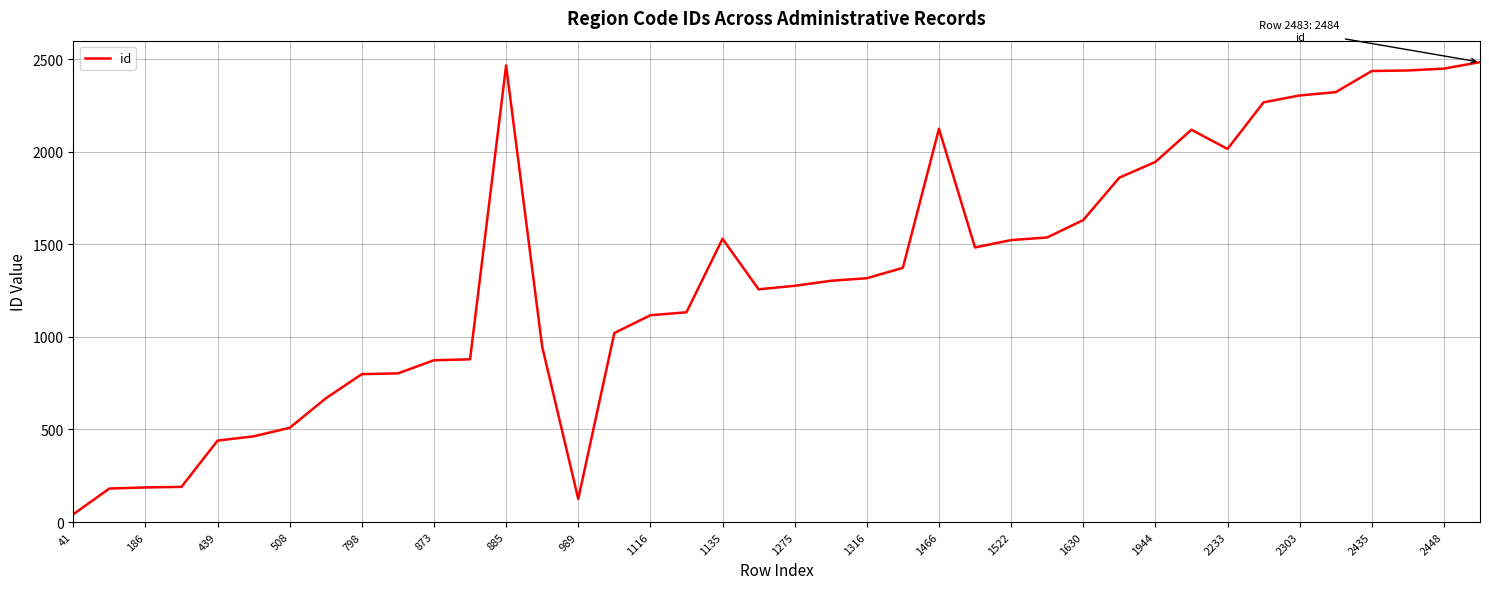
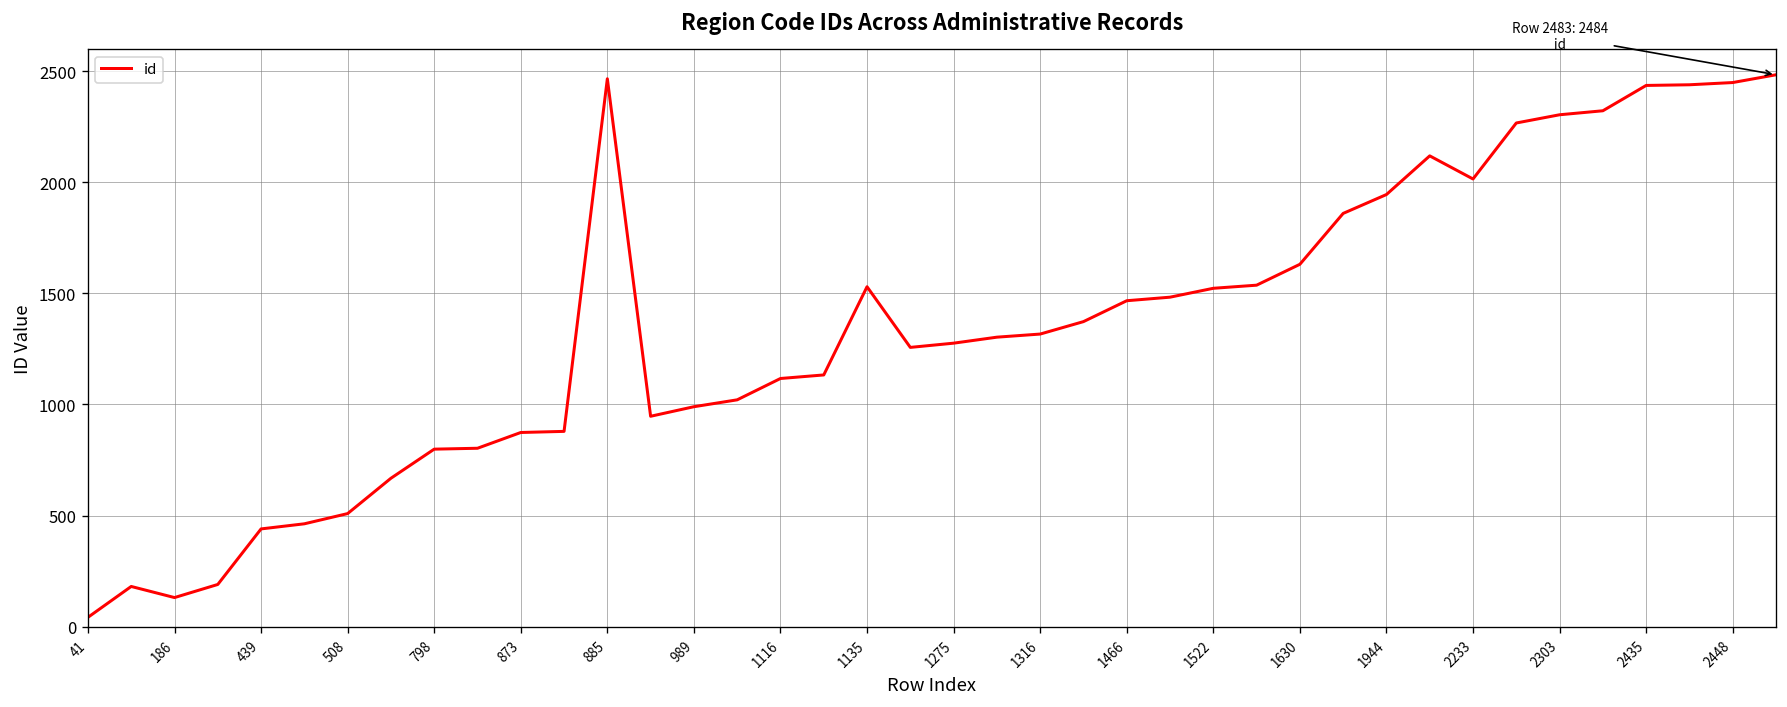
  {
    "41": 40,
-   "186": 190,
+   "186": 130,
    "439": 440,
    "508": 510,
    "798": 800,
    "873": 870,
    "885": 2470,
-   "989": 130,
+   "989": 990,
    "1116": 1120,
    "1135": 1530,
    "1275": 1280,
    "1316": 1320,
-   "1466": 2120,
+   "1466": 1470,
    "1522": 1520,
    "1630": 1630,
    "1944": 1950,
    "2233": 2020,
    "2303": 2300,
    "2435": 2440,
    "2448": 2450
  }
